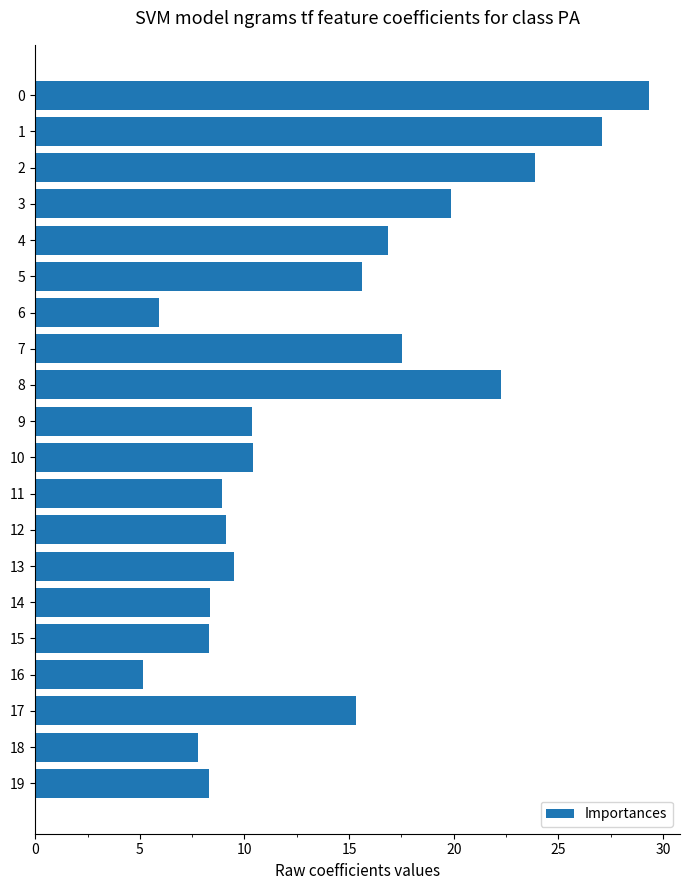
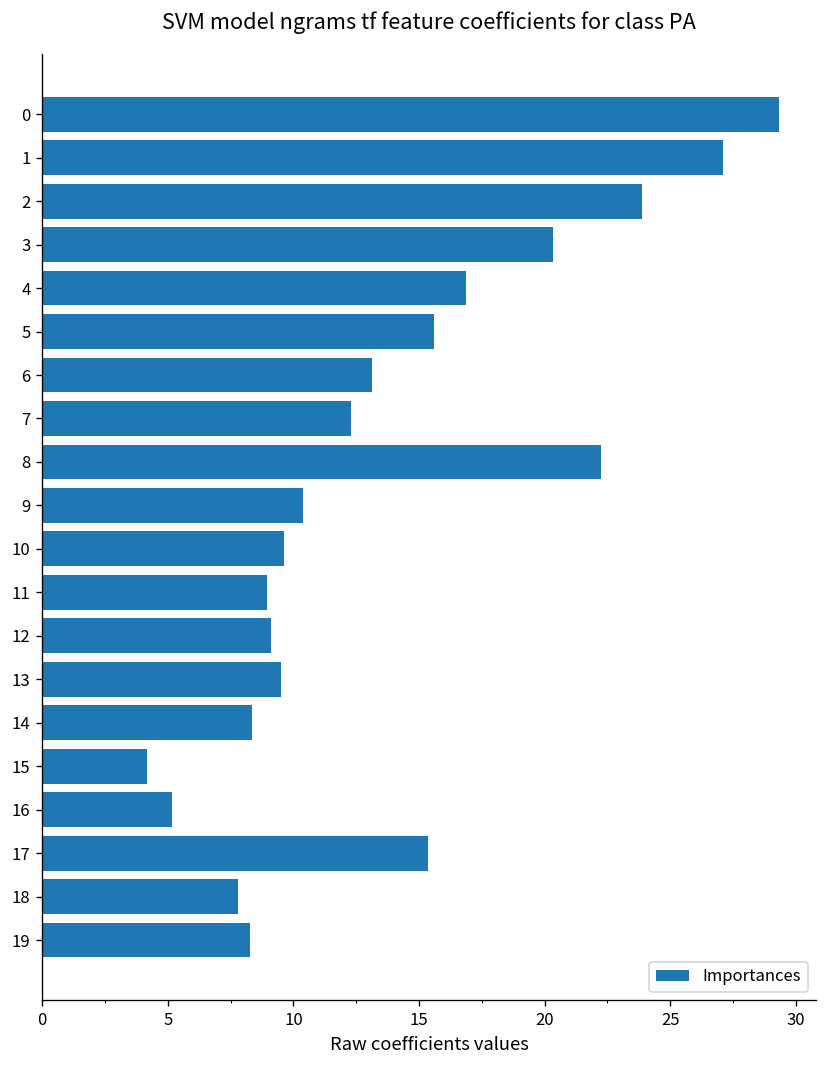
  {
    "0": 29.3,
    "1": 27.1,
    "2": 23.9,
-   "3": 19.9,
+   "3": 20.3,
    "4": 16.9,
    "5": 15.6,
-   "6": 5.9,
-   "7": 17.5,
+   "6": 13.1,
+   "7": 12.3,
    "8": 22.2,
    "9": 10.4,
-   "10": 10.4,
+   "10": 9.6,
    "11": 8.9,
    "12": 9.1,
    "13": 9.5,
    "14": 8.3,
-   "15": 8.3,
+   "15": 4.2,
    "16": 5.2,
    "17": 15.3,
    "18": 7.8,
    "19": 8.3
  }
